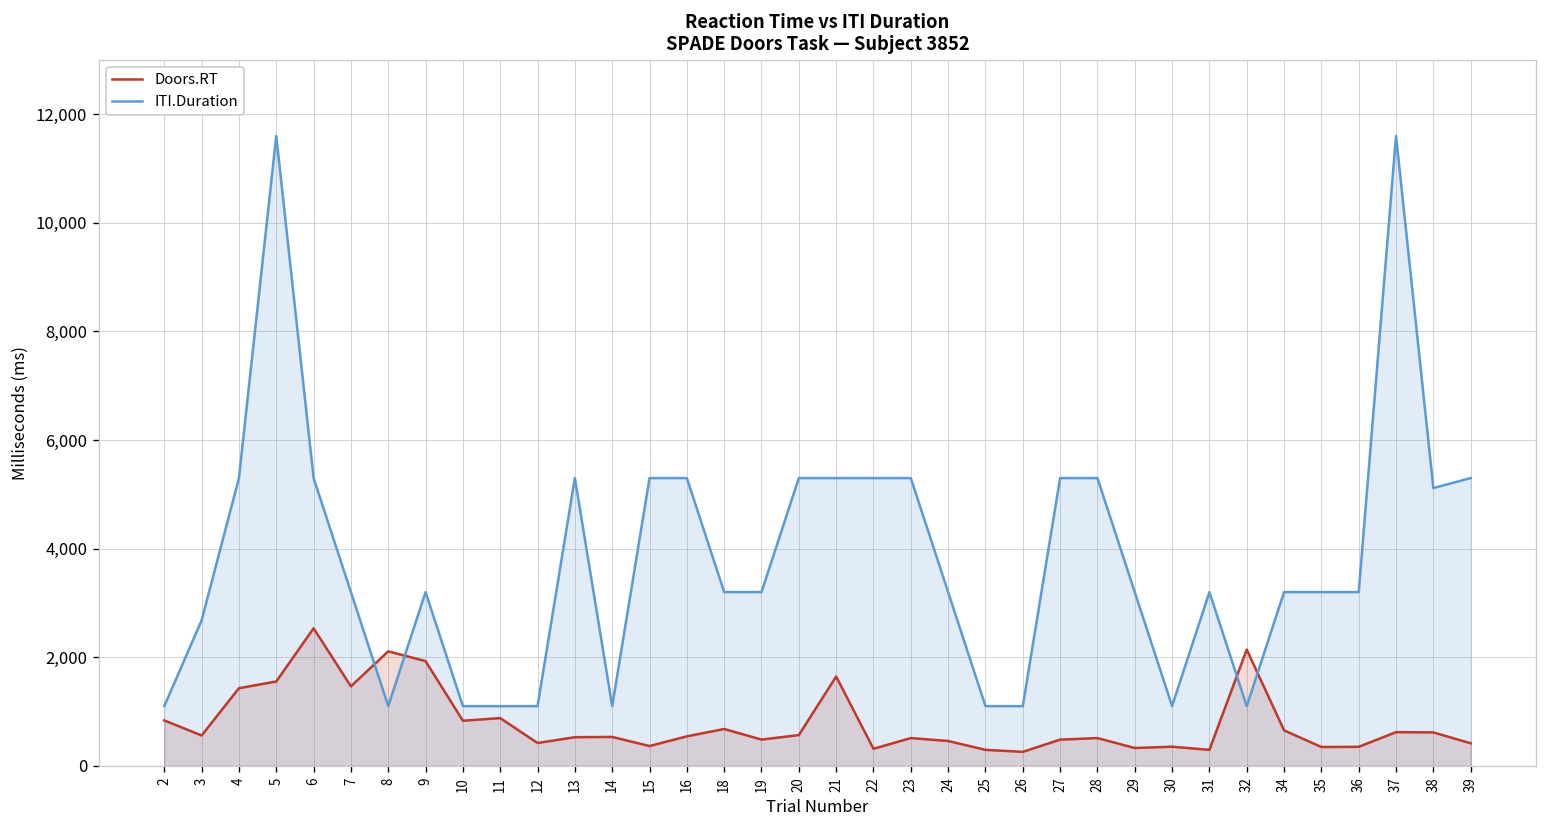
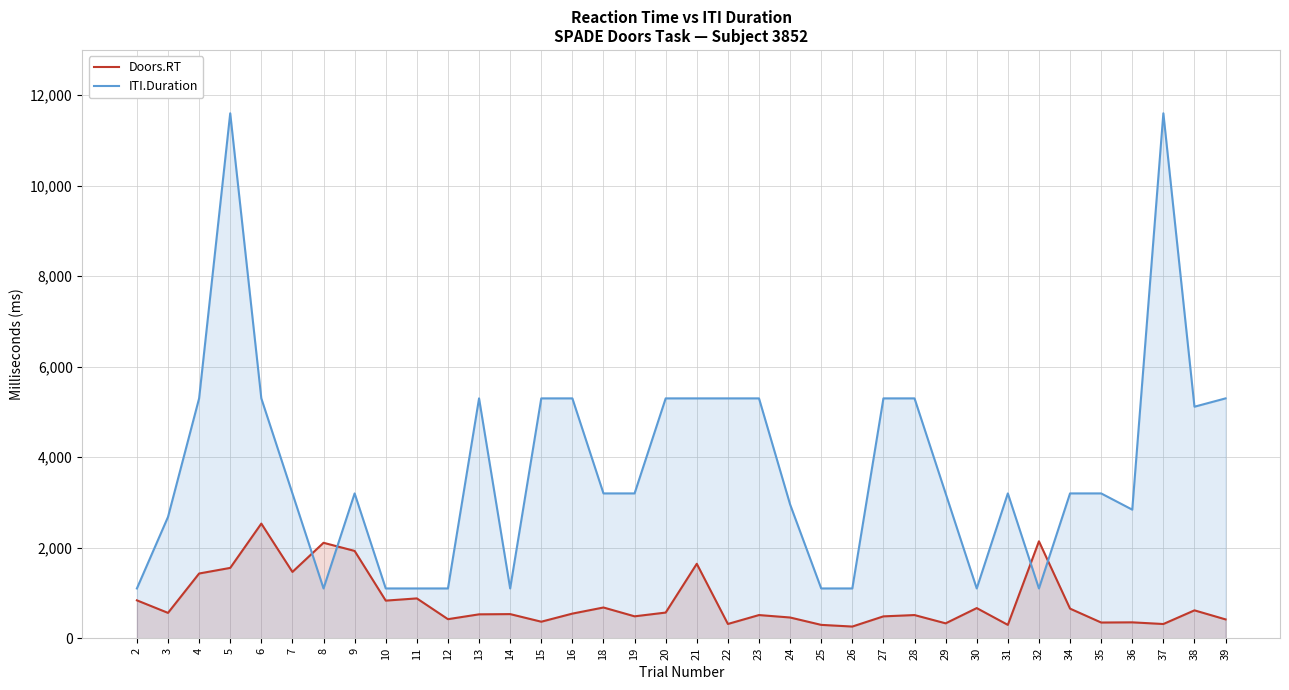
  {
    "Doors.RT": {
      "2": "800",
      "3": "600",
      "4": "1,400",
      "5": "1,600",
      "6": "2,500",
      "7": "1,500",
      "8": "2,100",
      "9": "1,900",
      "10": "800",
      "11": "900",
      "12": "400",
      "13": "500",
      "14": "500",
      "15": "400",
      "16": "500",
      "18": "700",
      "19": "500",
      "20": "600",
      "21": "1,600",
      "22": "300",
      "23": "500",
      "24": "500",
      "25": "300",
      "26": "300",
      "27": "500",
      "28": "500",
      "29": "300",
-     "30": "400",
+     "30": "700",
      "31": "300",
      "32": "2,100",
      "34": "700",
      "35": "300",
      "36": "400",
-     "37": "600",
+     "37": "300",
      "38": "600",
      "39": "400"
    },
    "ITI.Duration": {
      "2": "1,100",
      "3": "2,700",
      "4": "5,300",
      "5": "11,600",
      "6": "5,300",
      "7": "3,200",
      "8": "1,100",
      "9": "3,200",
      "10": "1,100",
      "11": "1,100",
      "12": "1,100",
      "13": "5,300",
      "14": "1,100",
      "15": "5,300",
      "16": "5,300",
      "18": "3,200",
      "19": "3,200",
      "20": "5,300",
      "21": "5,300",
      "22": "5,300",
      "23": "5,300",
-     "24": "3,200",
+     "24": "3,000",
      "25": "1,100",
      "26": "1,100",
      "27": "5,300",
      "28": "5,300",
      "29": "3,200",
      "30": "1,100",
      "31": "3,200",
      "32": "1,100",
      "34": "3,200",
      "35": "3,200",
-     "36": "3,200",
+     "36": "2,800",
      "37": "11,600",
      "38": "5,100",
      "39": "5,300"
    }
  }
